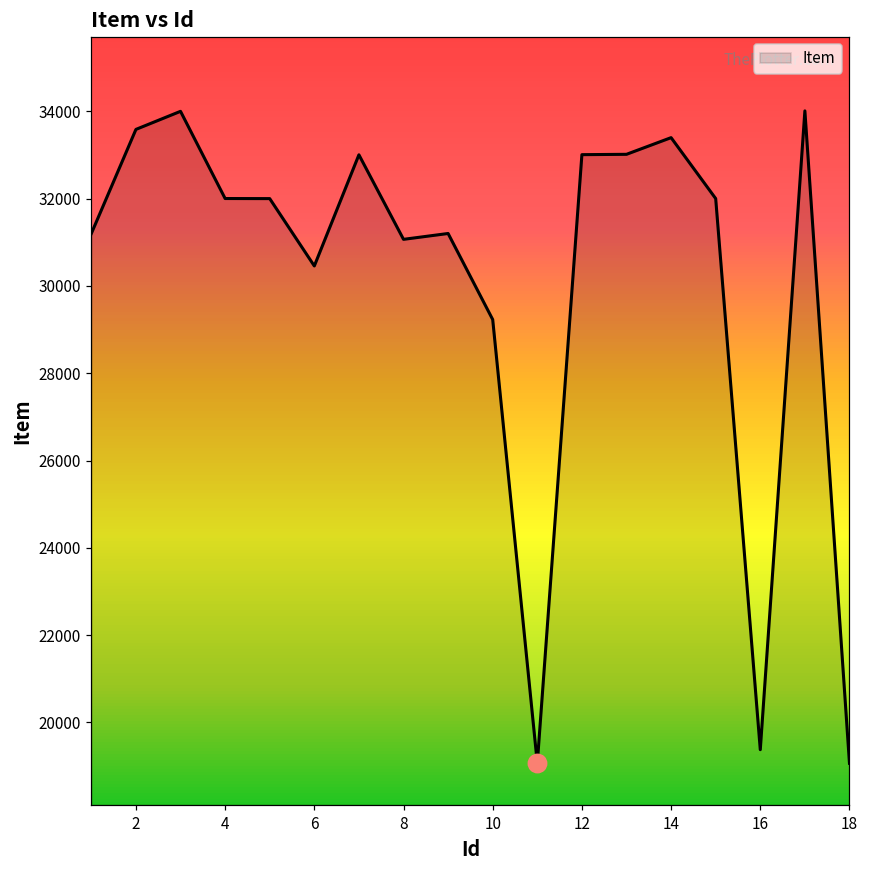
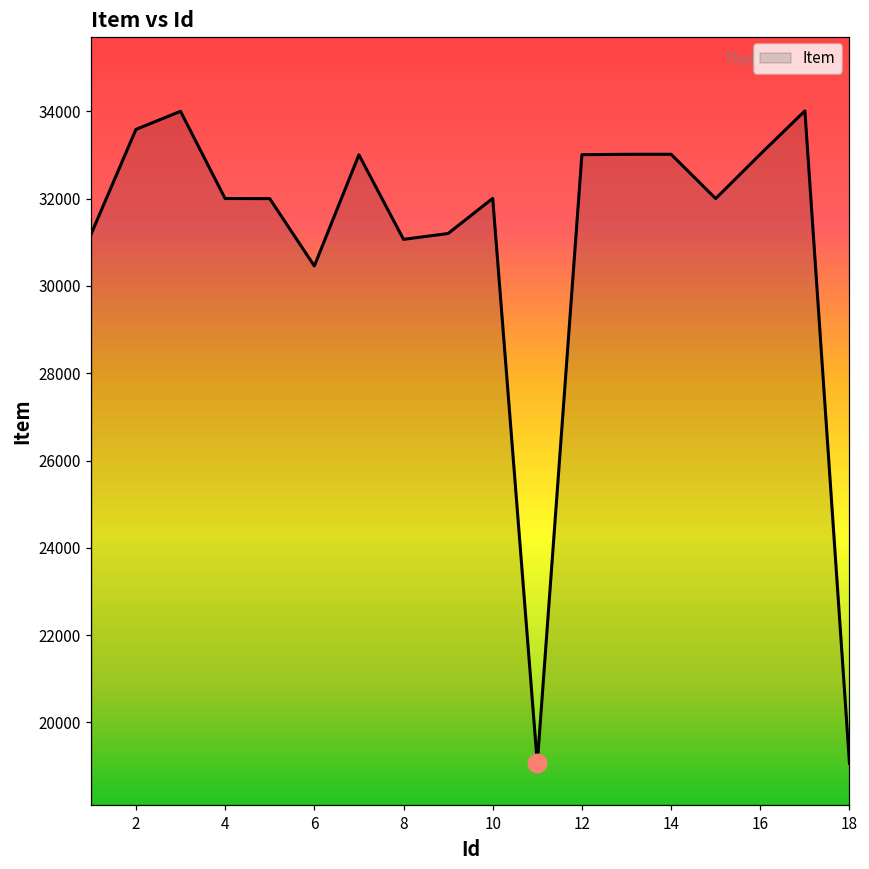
  {
    "Item": {
      "2": 33600,
      "4": 32000,
      "6": 30500,
      "8": 31100,
-     "10": 29200,
+     "10": 32000,
      "12": 33000,
-     "14": 33400,
-     "16": 19400,
+     "14": 33000,
+     "16": 33000,
      "18": 19100
    }
  }
